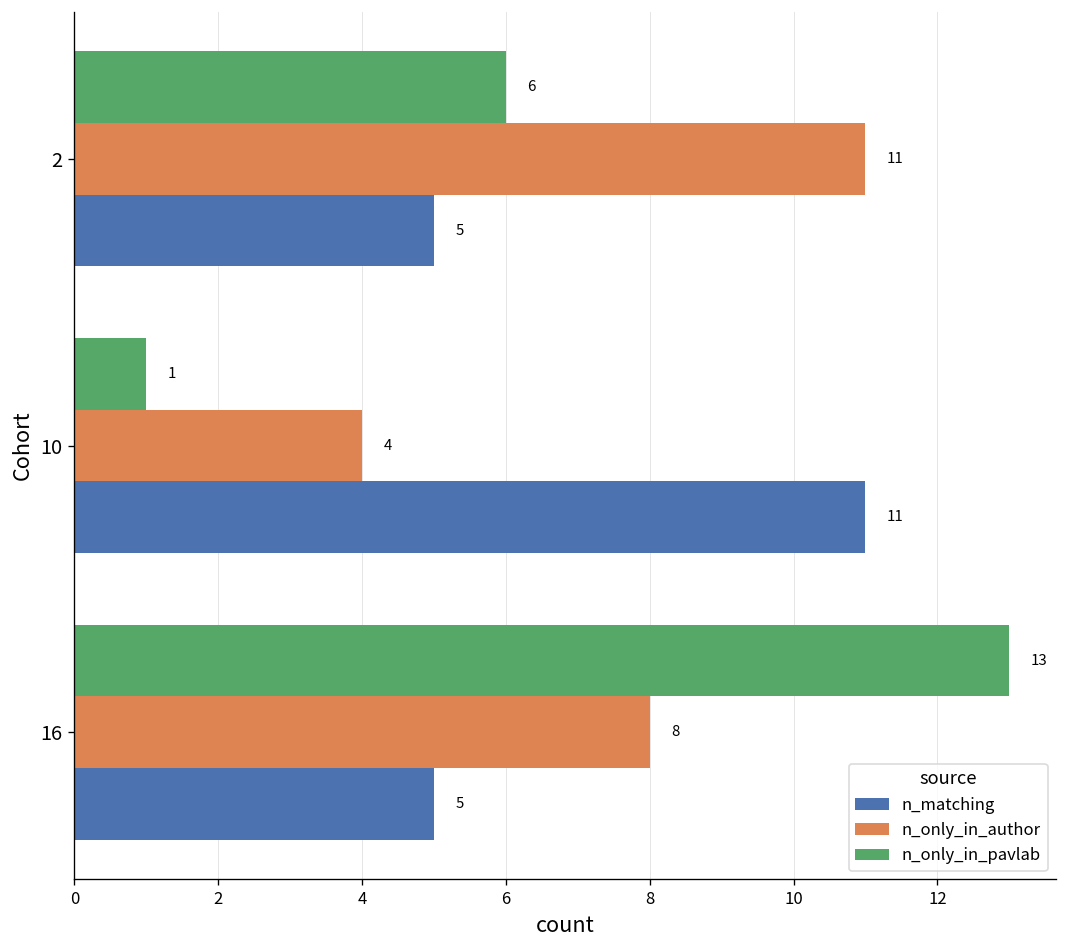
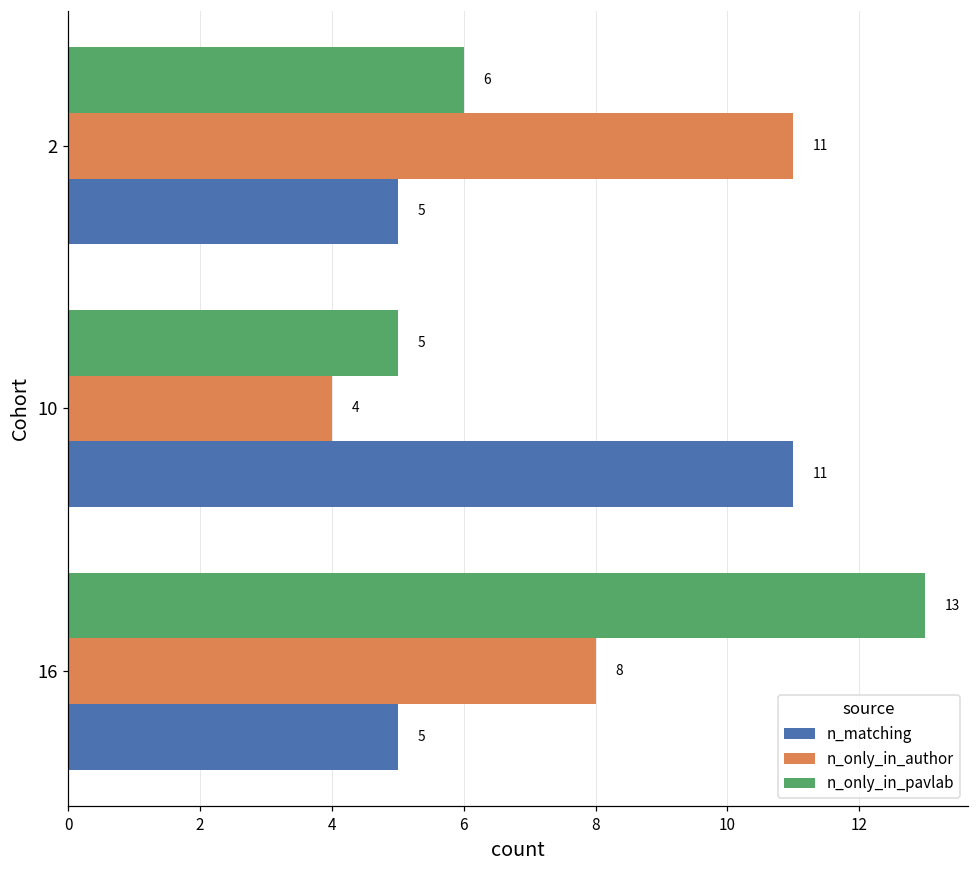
  {
    "n_matching": {
      "2": 5,
      "10": 11,
      "16": 5
    },
    "n_only_in_author": {
      "2": 11,
      "10": 4,
      "16": 8
    },
    "n_only_in_pavlab": {
      "2": 6,
-     "10": 1,
+     "10": 5,
      "16": 13
    }
  }
